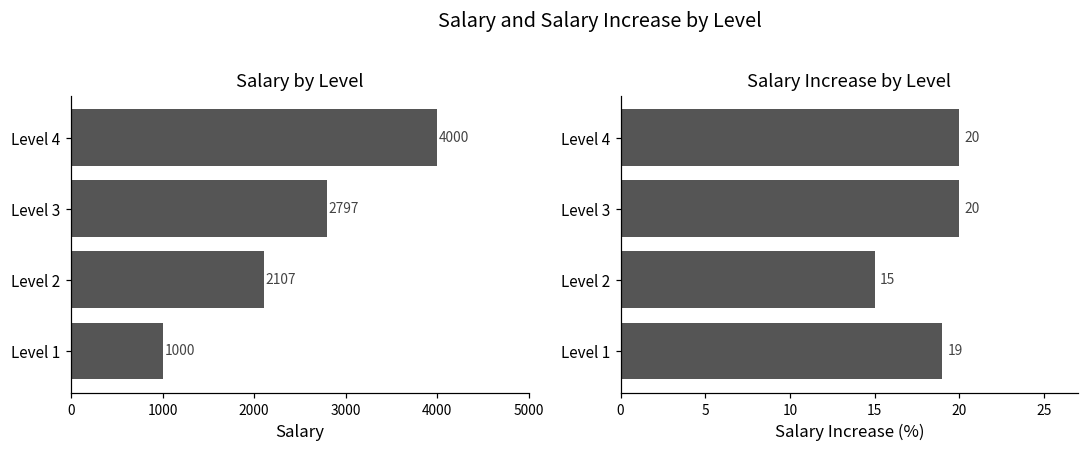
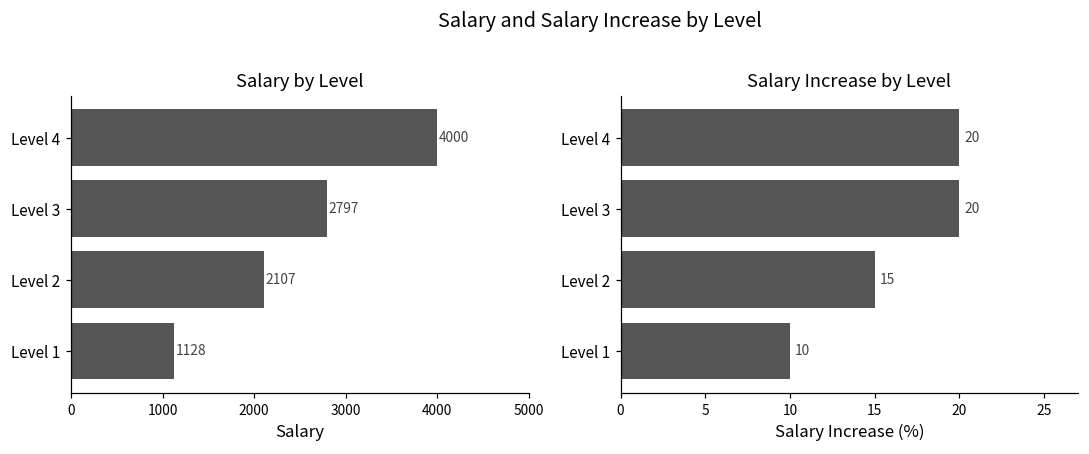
  {
    "Salary by Level": {
      "Level 4": 4000,
      "Level 3": 2797,
      "Level 2": 2107,
-     "Level 1": 1000
+     "Level 1": 1128
    },
    "Salary Increase by Level": {
      "Level 4": 20,
      "Level 3": 20,
      "Level 2": 15,
-     "Level 1": 19
+     "Level 1": 10
    }
  }
